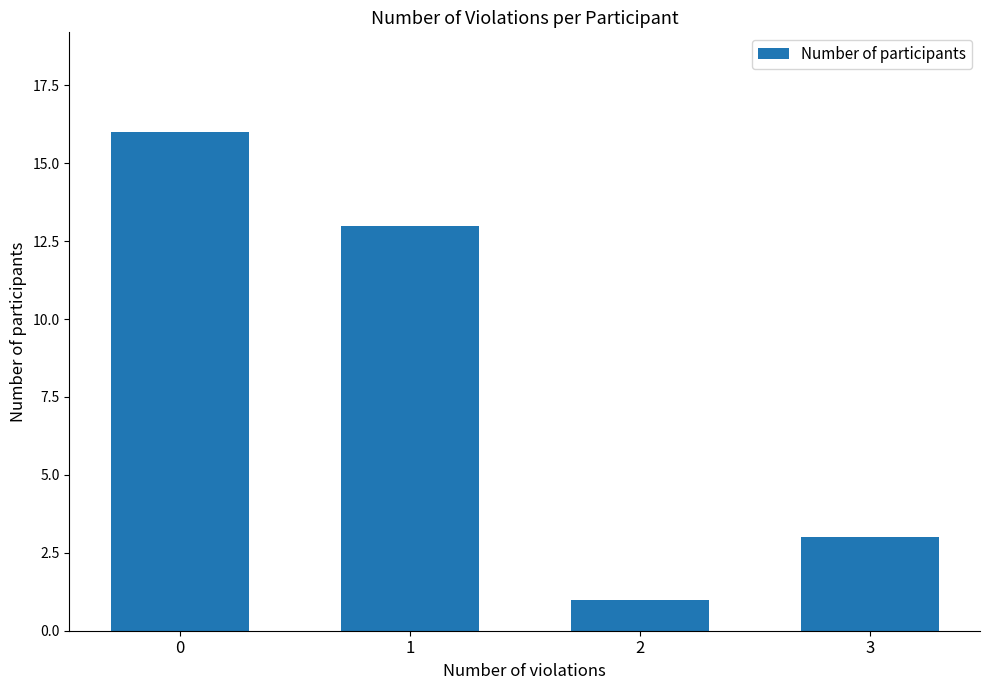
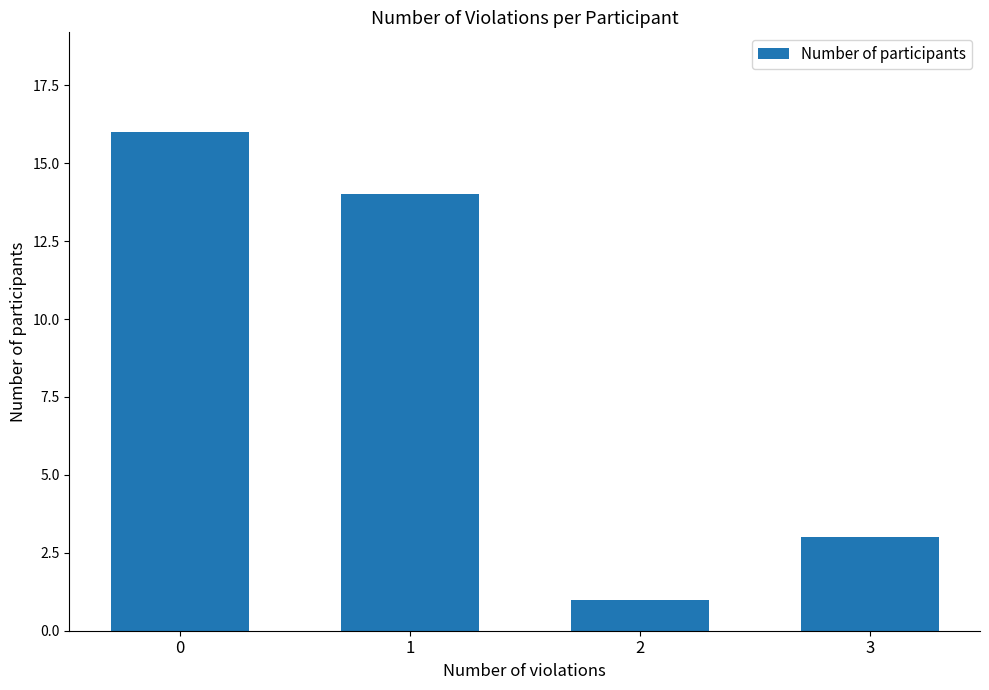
  {
    "0": 16,
-   "1": 13,
+   "1": 14,
    "2": 1,
    "3": 3
  }
